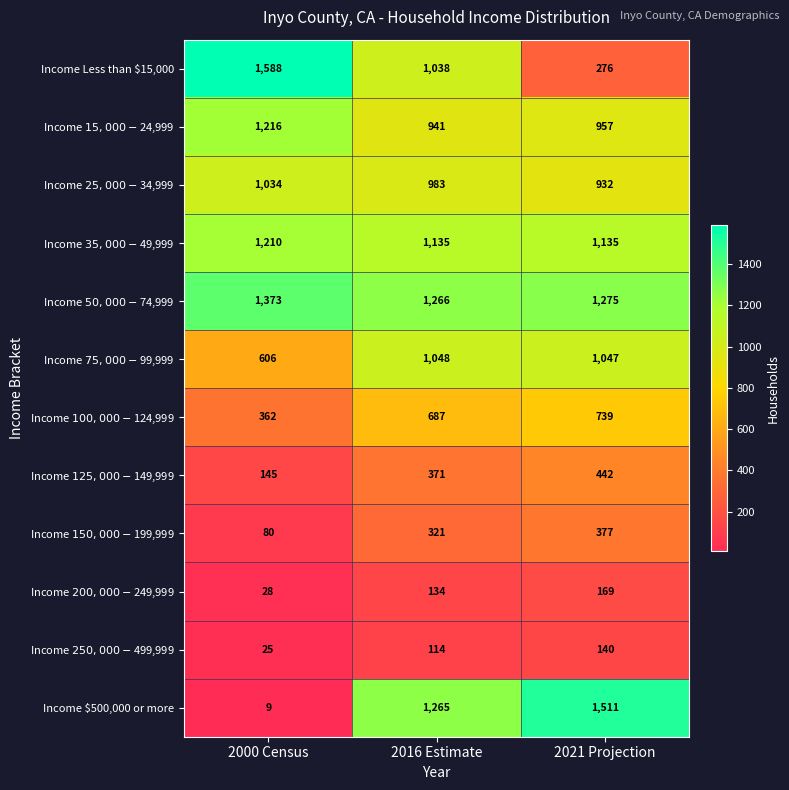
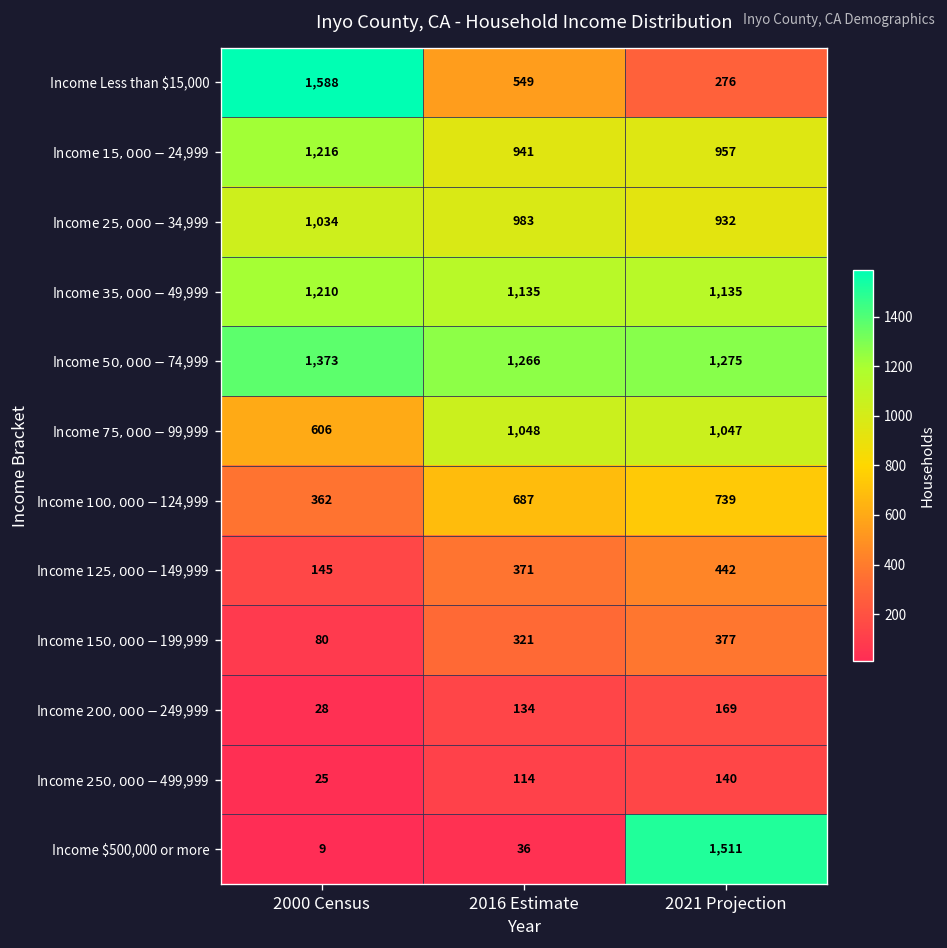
  {
    "Income Less than $15,000": {
      "2000 Census": "1,588",
-     "2016 Estimate": "1,038",
+     "2016 Estimate": "549",
      "2021 Projection": "276"
    },
    "Income $500,000 or more": {
      "2000 Census": "9",
-     "2016 Estimate": "1,265",
+     "2016 Estimate": "36",
      "2021 Projection": "1,511"
    }
  }
